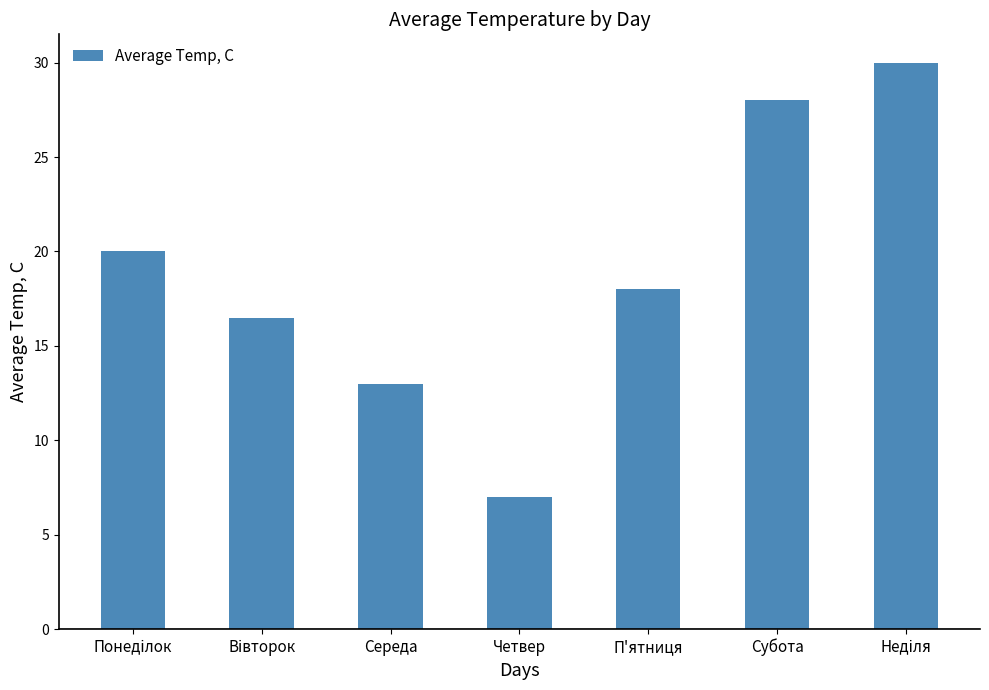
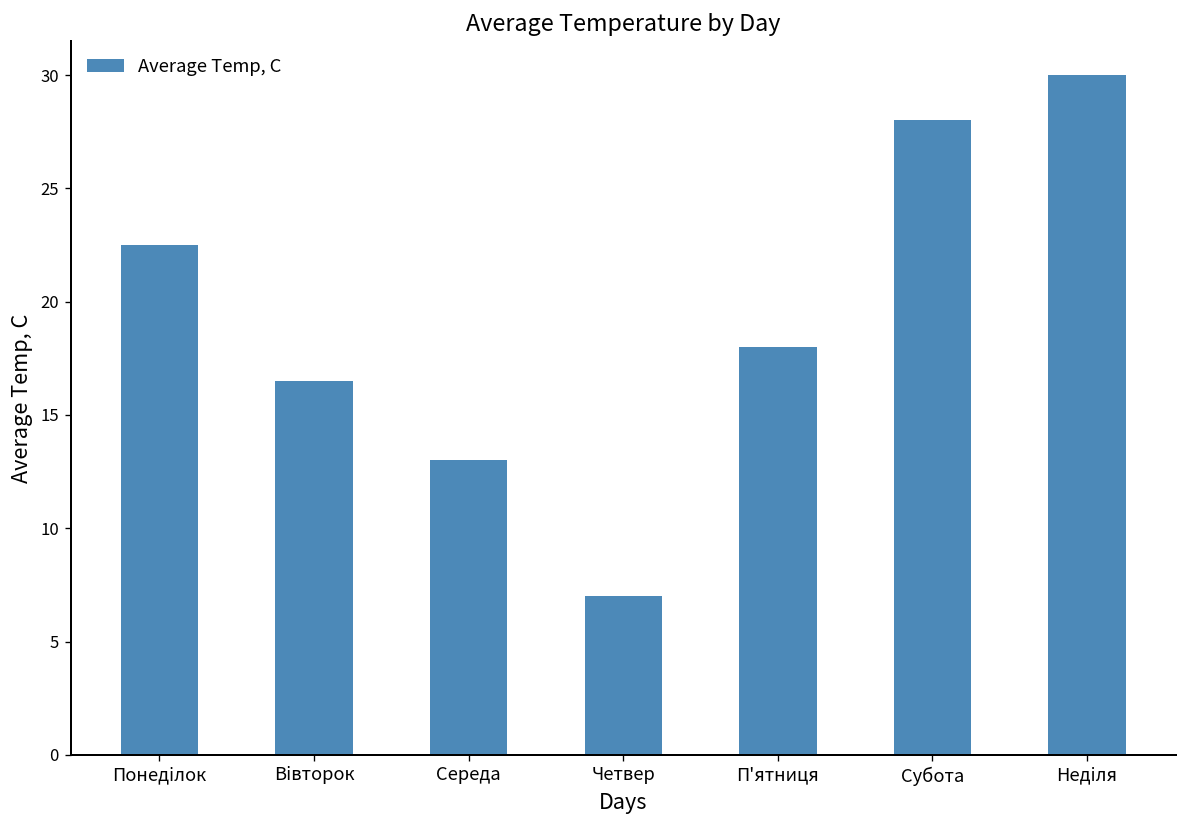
  {
-   "Понеділок": 20.0,
+   "Понеділок": 22.5,
    "Вівторок": 16.5,
    "Середа": 13.0,
    "Четвер": 7.0,
    "П'ятниця": 18.0,
    "Субота": 28.0,
    "Неділя": 30.0
  }
